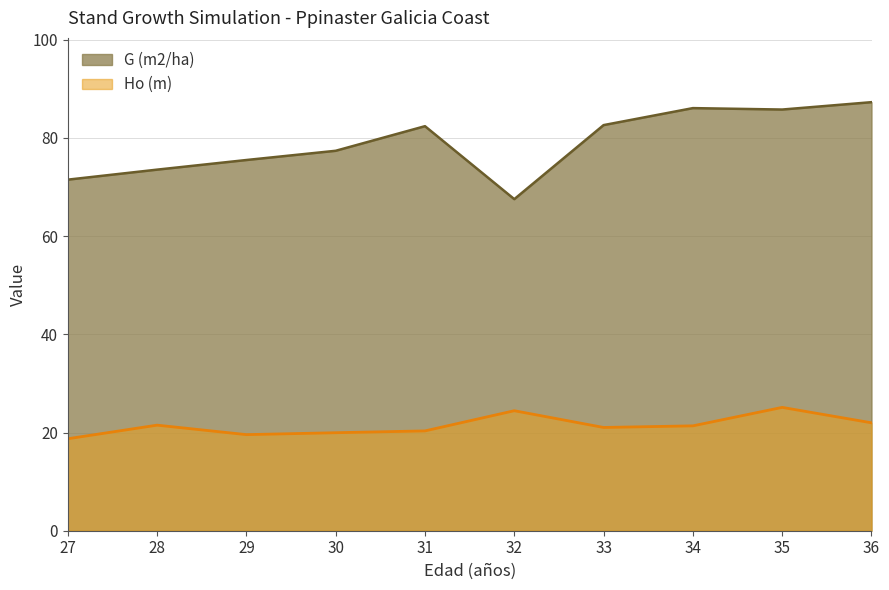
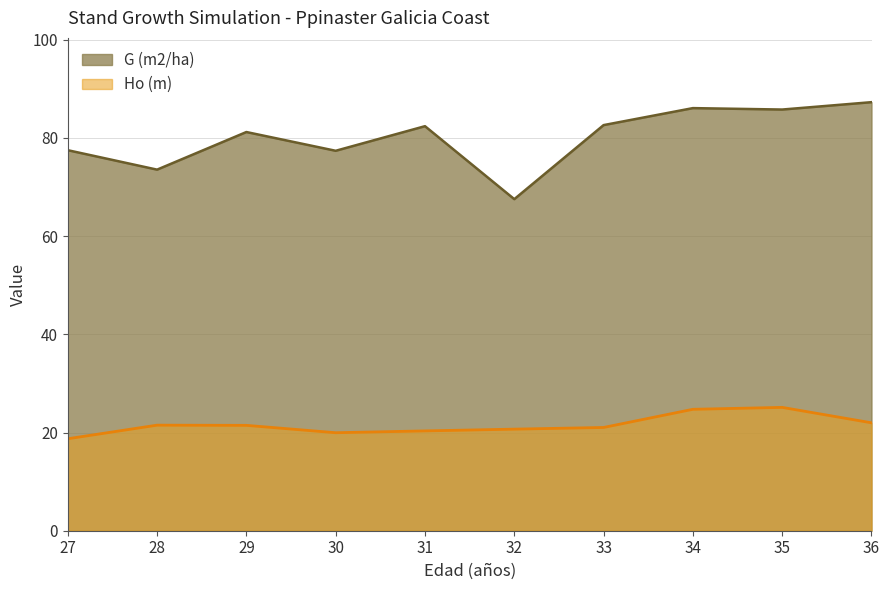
  {
    "G (m2/ha)": {
-     "27": 72,
+     "27": 78,
      "28": 74,
-     "29": 76,
+     "29": 81,
      "30": 77,
      "31": 82,
      "32": 68,
      "33": 83,
      "34": 86,
      "35": 86,
      "36": 87
    },
    "Ho (m)": {
      "27": 19,
      "28": 22,
-     "29": 20,
+     "29": 21,
      "30": 20,
      "31": 20,
-     "32": 24,
+     "32": 21,
      "33": 21,
-     "34": 21,
+     "34": 25,
      "35": 25,
      "36": 22
    }
  }
